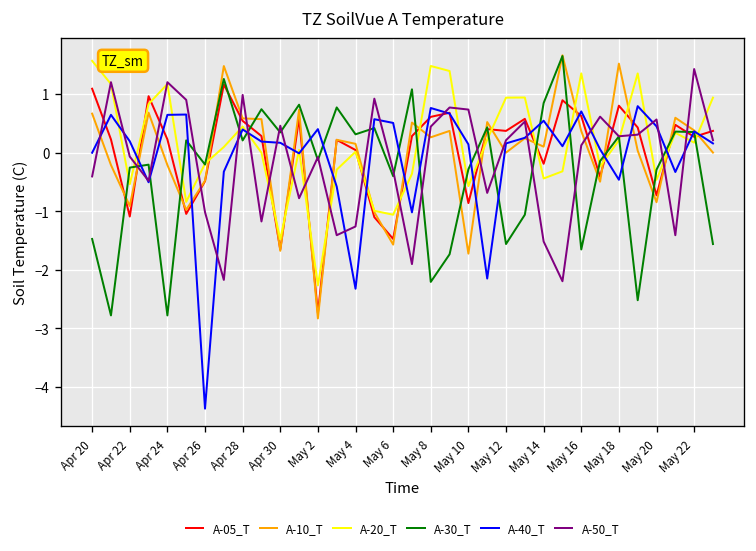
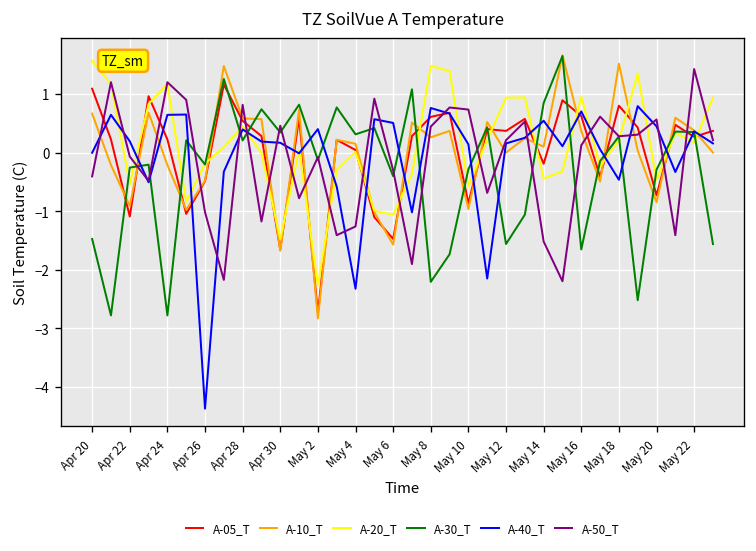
  {
    "A-05_T": {
      "Apr 20": 1.1,
      "Apr 22": -1.1,
      "Apr 24": 0.2,
      "May 2": -2.7,
      "May 6": -1.5,
      "May 8": 0.6,
      "May 10": -0.9,
      "May 12": 0.4,
      "May 14": -0.2,
      "May 16": 0.6,
      "May 18": 0.8,
      "May 20": -0.7,
      "May 22": 0.3
    },
    "A-10_T": {
      "Apr 20": 0.7,
      "Apr 22": -0.9,
      "Apr 24": -0.2,
      "May 2": -2.8,
      "May 4": 0.1,
      "May 6": -1.6,
      "May 8": 0.3,
-     "May 10": -1.7,
+     "May 10": -1.0,
      "May 12": 0.0,
      "May 14": 0.1,
      "May 16": 0.4,
      "May 18": 1.5,
      "May 20": -0.8
    },
    "A-20_T": {
      "Apr 20": 1.6,
      "Apr 22": -0.5,
      "Apr 30": -1.5,
      "May 2": -2.3,
      "May 6": -1.1,
      "May 8": 1.5,
      "May 10": -0.6,
      "May 12": 0.9,
      "May 14": -0.4,
-     "May 16": 1.4,
+     "May 16": 1.0,
      "May 18": 0.2,
      "May 20": -0.5,
      "May 22": 0.2
    },
    "A-30_T": {
      "Apr 20": -1.5,
      "Apr 22": -0.3,
      "Apr 24": -2.8,
      "Apr 28": 0.2,
      "Apr 30": 0.3,
      "May 4": 0.3,
      "May 6": -0.4,
      "May 8": -2.2,
      "May 10": -0.3,
      "May 12": -1.6,
      "May 14": 0.8,
      "May 16": -1.7,
      "May 20": -0.3
    },
    "A-40_T": {
      "Apr 20": 0.0,
      "Apr 22": 0.2,
      "Apr 24": 0.6,
      "Apr 26": -4.4,
      "Apr 30": 0.2,
      "May 2": 0.4,
      "May 4": -2.3,
      "May 6": 0.5,
      "May 8": 0.8,
      "May 10": 0.1,
      "May 12": 0.2,
      "May 14": 0.5,
      "May 16": 0.7,
      "May 18": -0.5,
      "May 20": 0.4
    },
    "A-50_T": {
      "Apr 20": -0.4,
      "Apr 22": -0.1,
      "Apr 26": -1.0,
-     "Apr 28": 1.0,
+     "Apr 28": 0.8,
      "Apr 30": 0.5,
      "May 4": -1.3,
      "May 6": -0.3,
      "May 8": 0.4,
      "May 10": 0.7,
      "May 12": 0.2,
      "May 14": -1.5,
      "May 16": 0.1,
      "May 20": 0.6,
      "May 22": 1.4
    }
  }
